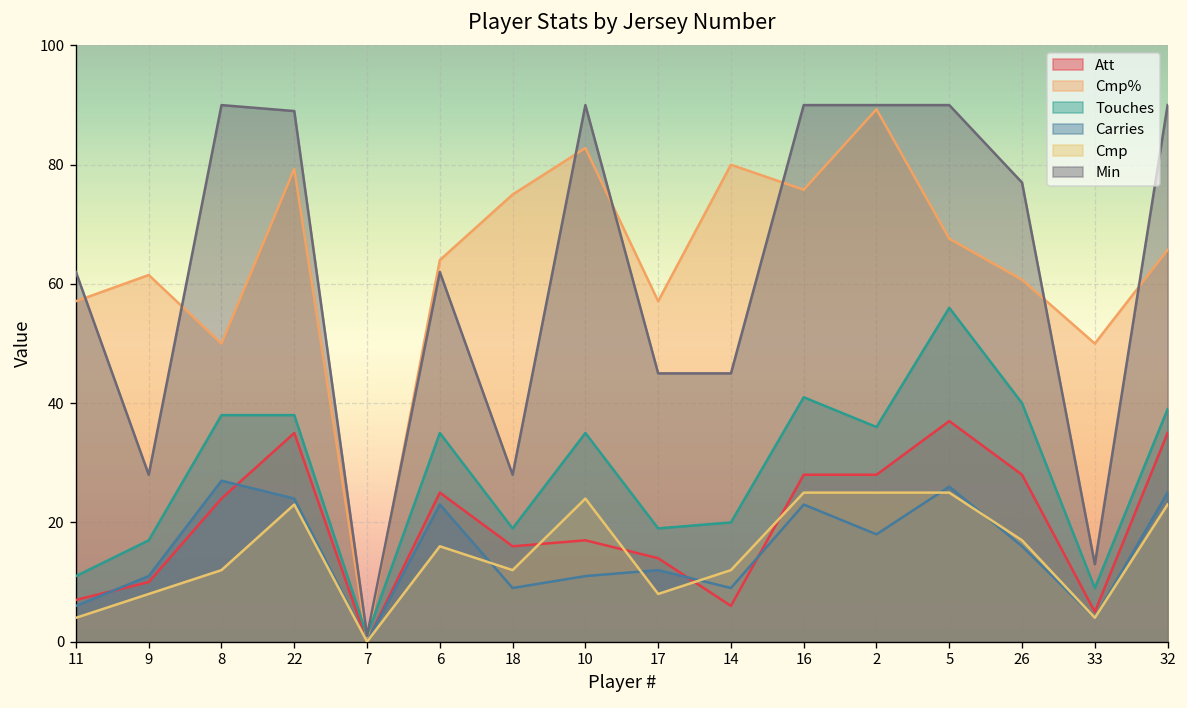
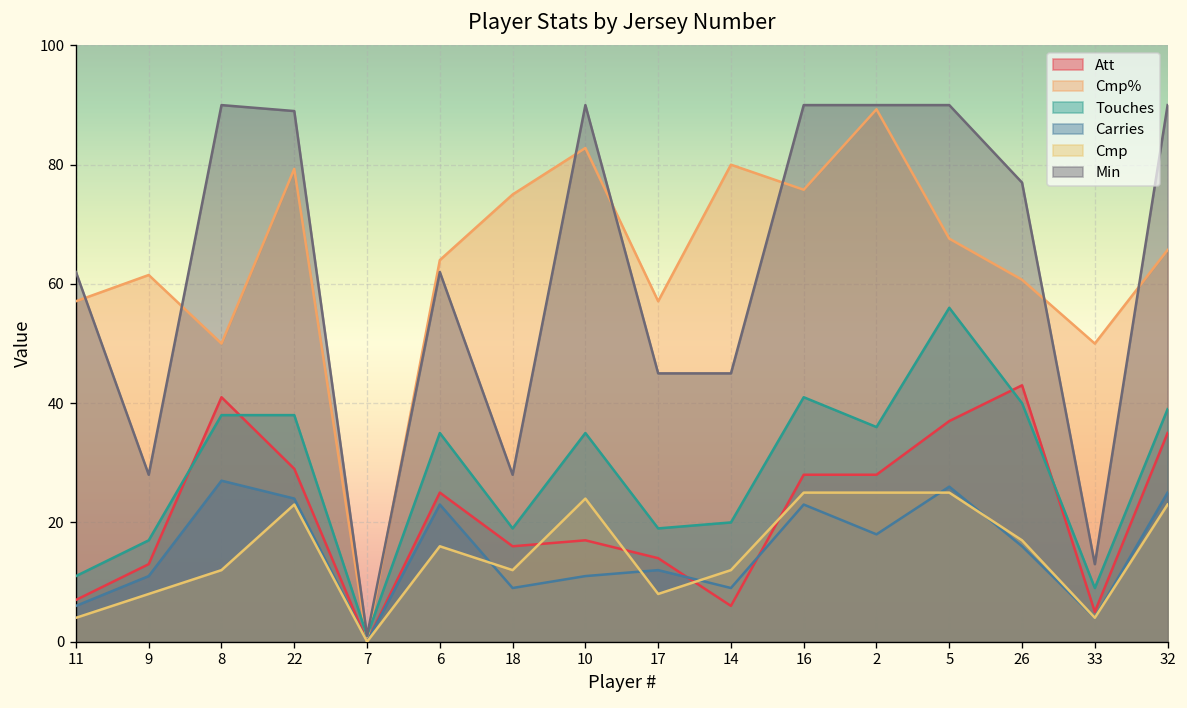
  {
    "Att": {
      "11": 7,
-     "9": 10,
-     "8": 24,
-     "22": 35,
+     "9": 13,
+     "8": 41,
+     "22": 29,
      "6": 25,
      "18": 16,
      "10": 17,
      "17": 14,
      "14": 6,
      "16": 28,
      "2": 28,
      "5": 37,
-     "26": 28,
+     "26": 43,
      "33": 5,
      "32": 35
    }
  }
